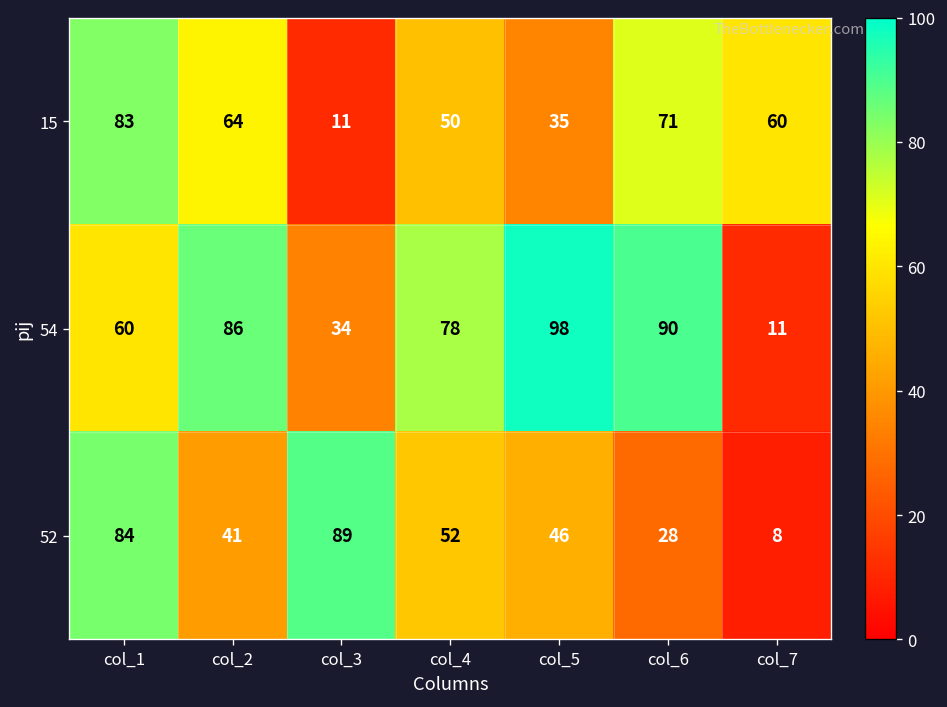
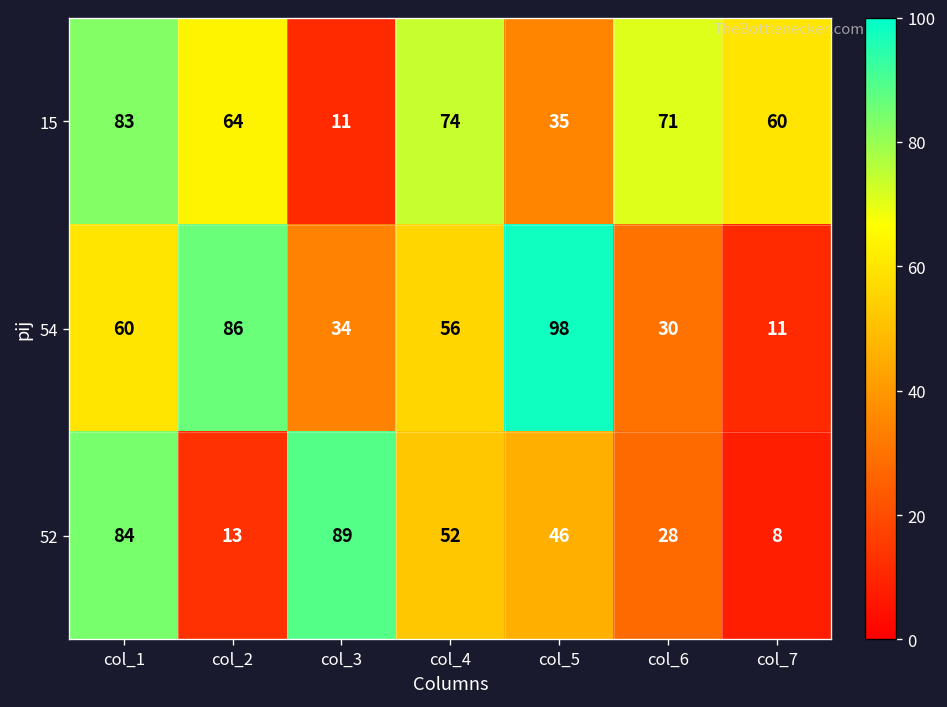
  {
    "15": {
      "col_1": 83,
      "col_2": 64,
      "col_3": 11,
-     "col_4": 50,
+     "col_4": 74,
      "col_5": 35,
      "col_6": 71,
      "col_7": 60
    },
    "54": {
      "col_1": 60,
      "col_2": 86,
      "col_3": 34,
-     "col_4": 78,
+     "col_4": 56,
      "col_5": 98,
-     "col_6": 90,
+     "col_6": 30,
      "col_7": 11
    },
    "52": {
      "col_1": 84,
-     "col_2": 41,
+     "col_2": 13,
      "col_3": 89,
      "col_4": 52,
      "col_5": 46,
      "col_6": 28,
      "col_7": 8
    }
  }
